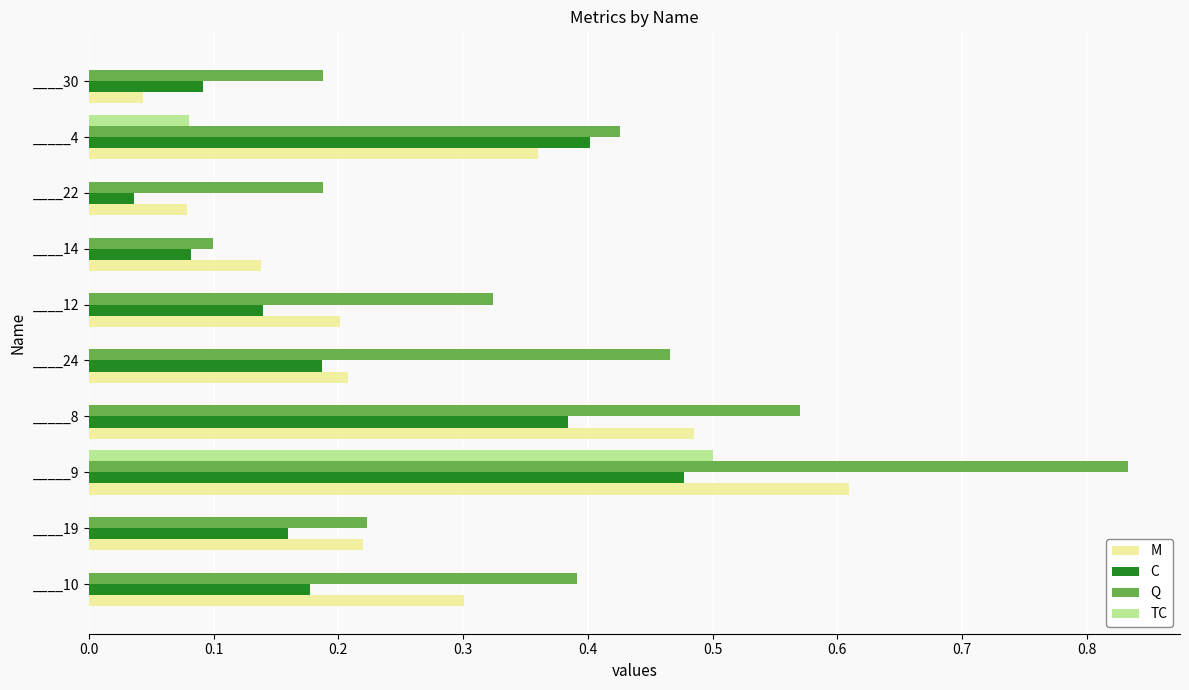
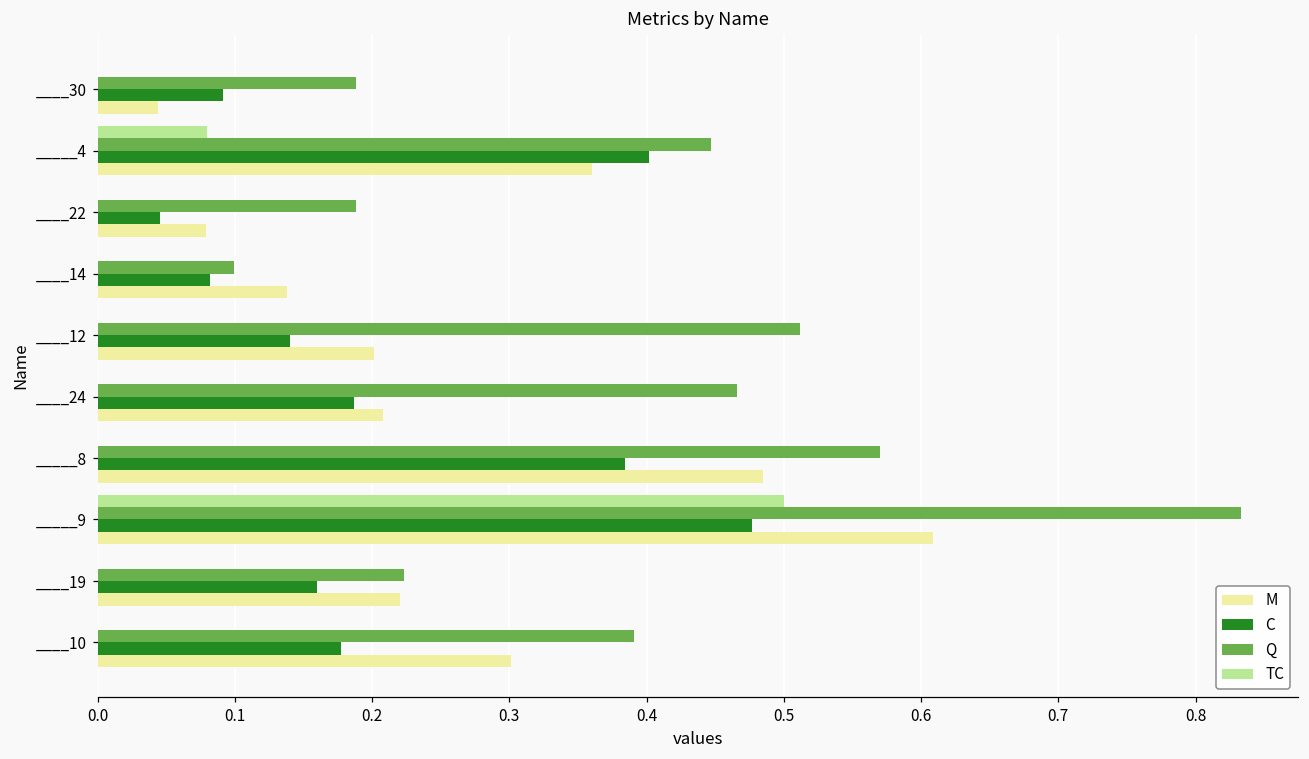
  {
    "C": {
      "____30": 0.092,
      "_____4": 0.402,
-     "____22": 0.037,
+     "____22": 0.045,
      "____14": 0.082,
      "____12": 0.140,
      "____24": 0.187,
      "_____8": 0.384,
      "_____9": 0.477,
      "____19": 0.160,
      "____10": 0.177
    },
    "Q": {
      "____30": 0.188,
-     "_____4": 0.426,
+     "_____4": 0.447,
      "____22": 0.188,
      "____14": 0.099,
-     "____12": 0.324,
+     "____12": 0.512,
      "____24": 0.466,
      "_____8": 0.570,
      "_____9": 0.833,
      "____19": 0.223,
      "____10": 0.391
    }
  }
